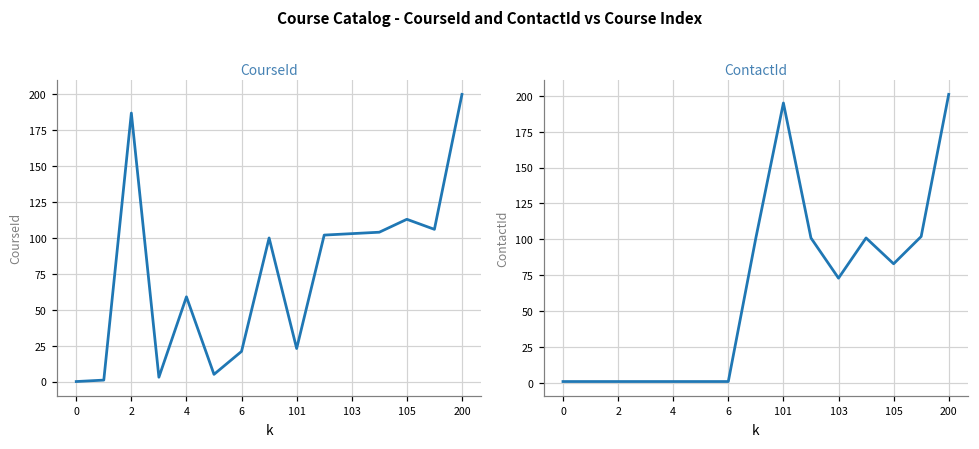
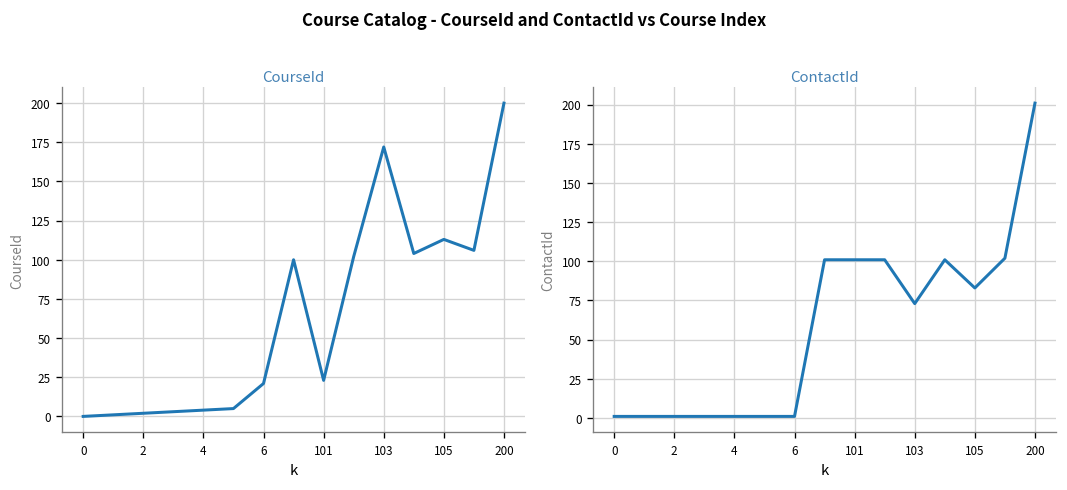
  {
    "CourseId": {
      "0": 0,
-     "2": 187,
-     "4": 59,
+     "2": 2,
+     "4": 4,
      "6": 21,
      "101": 23,
-     "103": 103,
+     "103": 172,
      "105": 113,
      "200": 200
    },
    "ContactId": {
      "0": 1,
      "2": 1,
      "4": 1,
      "6": 1,
-     "101": 195,
+     "101": 101,
      "103": 73,
      "105": 83,
      "200": 201
    }
  }
